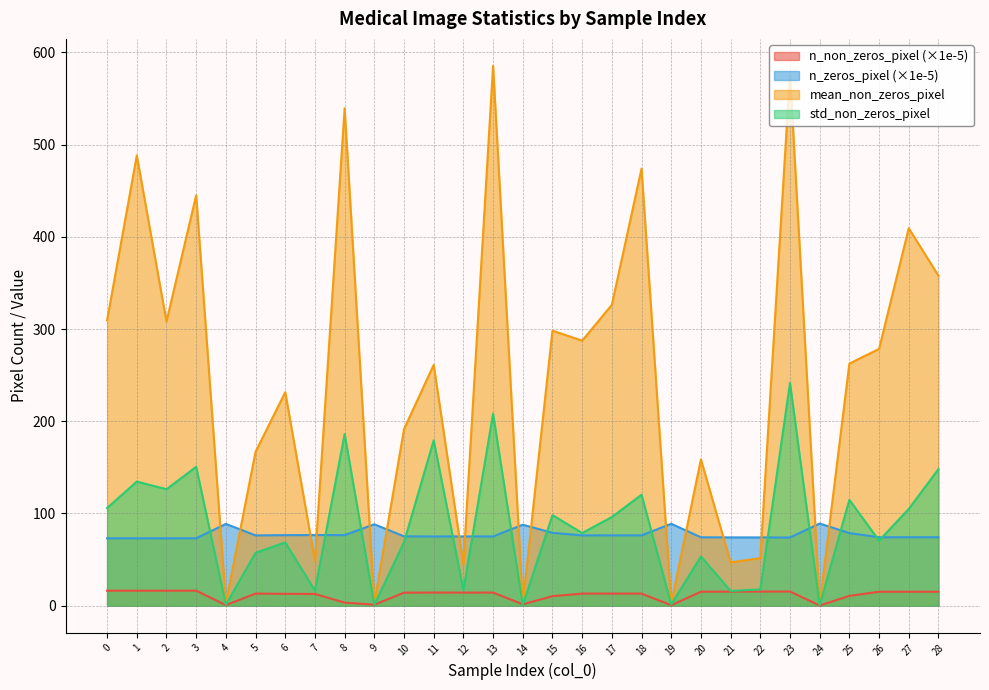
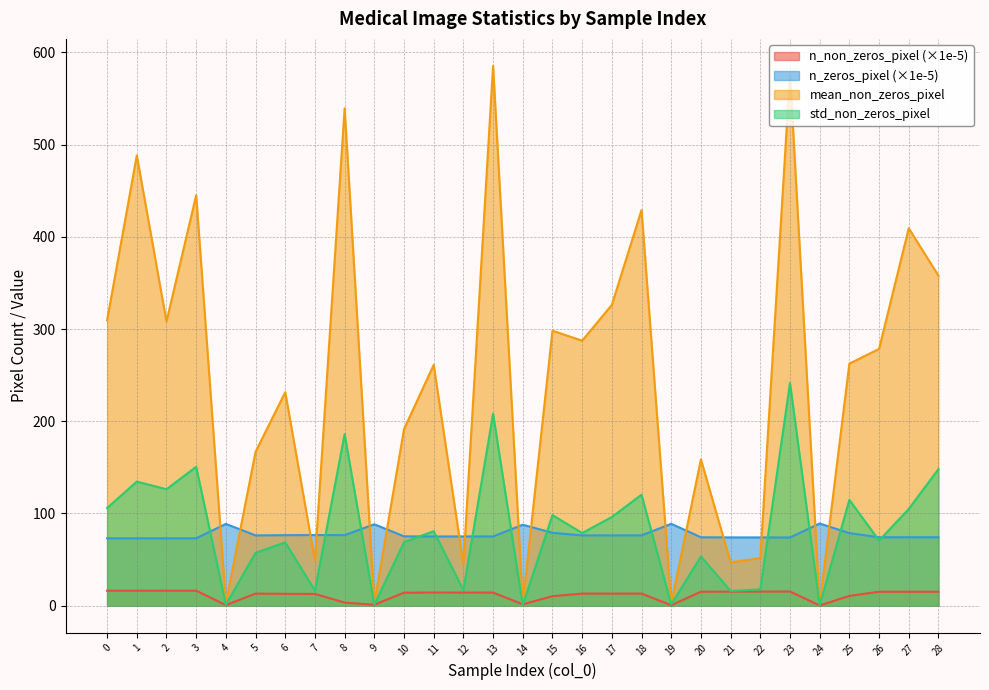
  {
    "n_non_zeros_pixel (×1e-5)": {
      "0": 20,
      "1": 20,
      "2": 20,
      "3": 20,
      "5": 10,
      "6": 10,
      "7": 10,
      "8": 0,
      "10": 10,
      "11": 10,
      "12": 10,
      "13": 10,
      "15": 10,
      "16": 10,
      "17": 10,
      "18": 10,
      "20": 20,
      "23": 20,
      "25": 10,
      "26": 20,
      "27": 20,
      "28": 20
    },
    "n_zeros_pixel (×1e-5)": {
      "0": 70,
      "1": 70,
      "2": 70,
      "3": 70,
      "4": 90,
      "5": 80,
      "6": 80,
      "7": 80,
      "8": 80,
      "9": 90,
      "10": 80,
      "11": 80,
      "12": 80,
      "13": 80,
      "14": 90,
      "15": 80,
      "17": 80,
      "18": 80,
      "19": 90,
      "20": 70,
      "21": 70,
      "22": 70,
      "23": 70,
      "24": 90,
      "25": 80,
      "26": 70,
      "27": 70,
      "28": 70
    },
    "mean_non_zeros_pixel": {
      "0": 310,
      "1": 490,
      "2": 310,
      "3": 440,
      "5": 170,
      "6": 230,
      "7": 50,
      "8": 540,
      "10": 190,
      "11": 260,
      "12": 40,
      "13": 590,
      "15": 300,
      "16": 290,
      "17": 330,
-     "18": 470,
+     "18": 430,
      "20": 160,
      "21": 50,
      "22": 50,
      "25": 260,
      "26": 280,
      "27": 410,
      "28": 360
    },
    "std_non_zeros_pixel": {
      "0": 110,
      "1": 130,
      "2": 130,
      "3": 150,
      "5": 60,
      "6": 70,
      "7": 20,
      "8": 190,
      "10": 70,
-     "11": 180,
+     "11": 80,
      "12": 20,
      "13": 210,
      "15": 100,
      "17": 100,
      "18": 120,
      "20": 50,
      "23": 240,
      "25": 110,
      "26": 70,
      "27": 100,
      "28": 150
    }
  }
